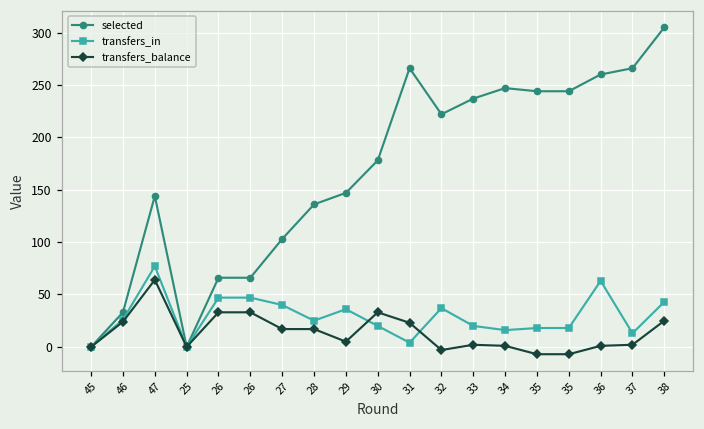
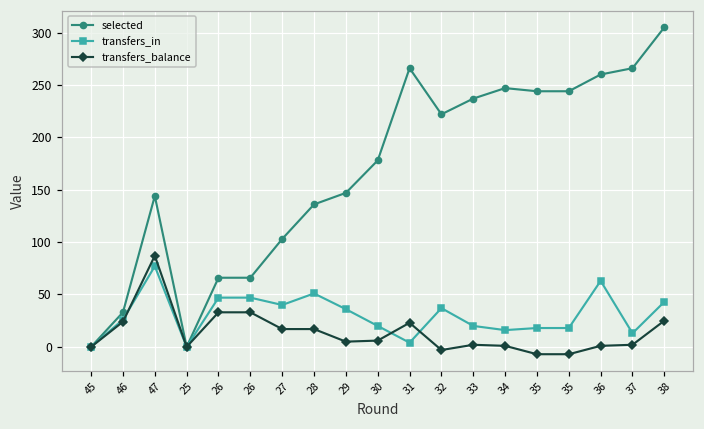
  {
    "selected": {
      "46": 30,
      "47": 140,
      "27": 100,
      "28": 140,
      "29": 150,
      "30": 180,
      "31": 270,
      "32": 220,
      "33": 240,
      "34": 250,
      "36": 260,
      "37": 270,
      "38": 310
    },
    "transfers_in": {
      "47": 80,
      "27": 40,
-     "28": 30,
+     "28": 50,
      "29": 40,
      "30": 20,
      "31": 0,
      "32": 40,
      "33": 20,
      "34": 20,
      "36": 60,
      "37": 10,
      "38": 40
    },
    "transfers_balance": {
-     "47": 60,
+     "47": 90,
      "27": 20,
      "28": 20,
      "29": 10,
-     "30": 30,
+     "30": 10,
      "31": 20,
      "32": 0,
      "33": 0,
      "34": 0,
      "36": 0,
      "37": 0,
      "38": 30
    }
  }
